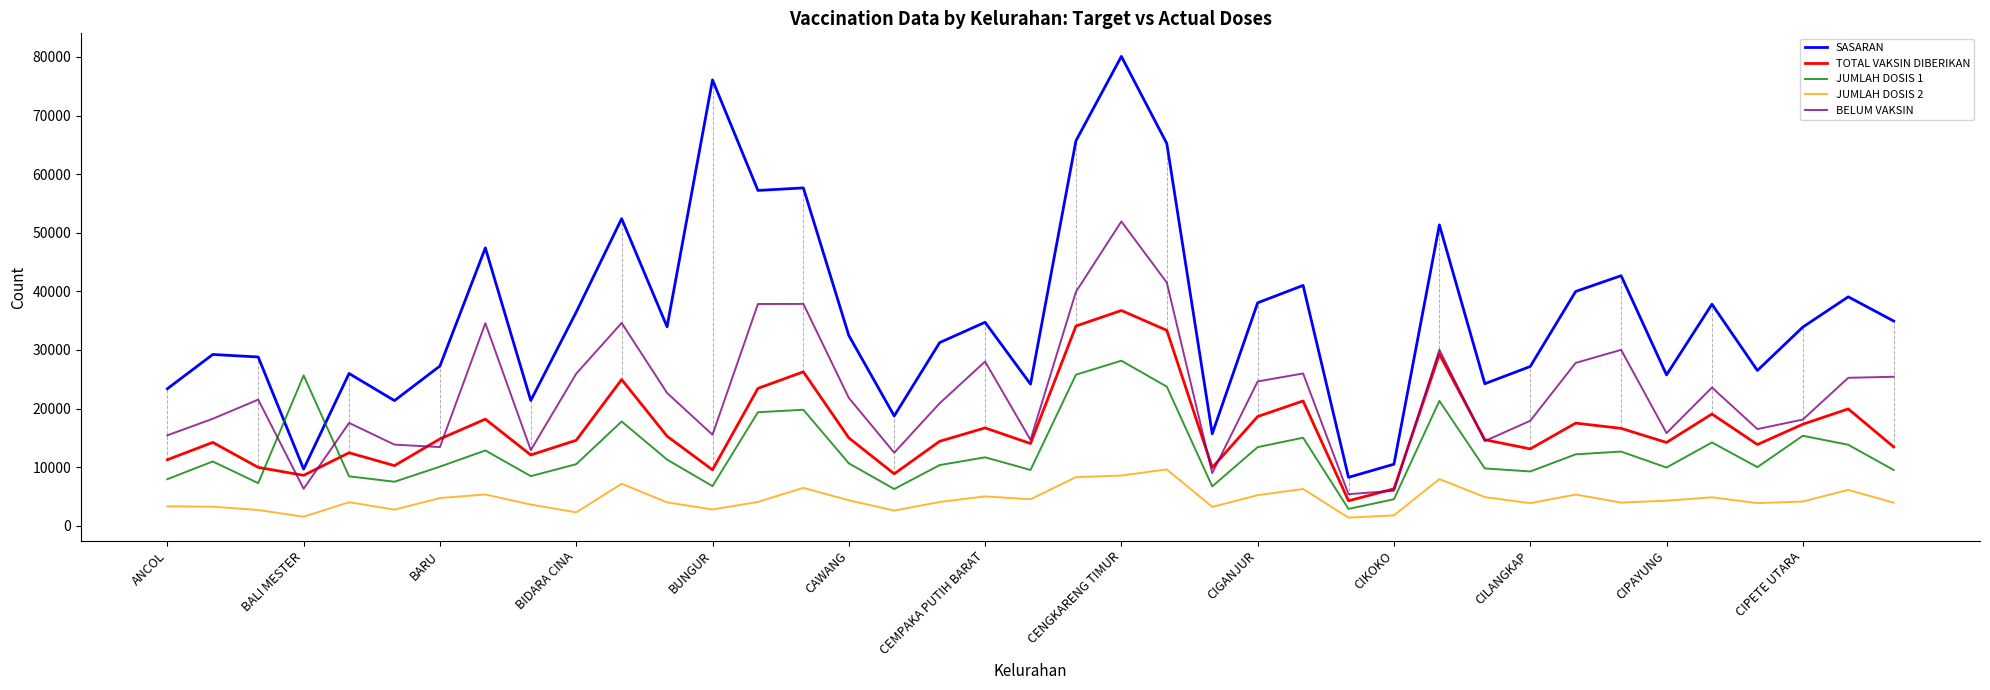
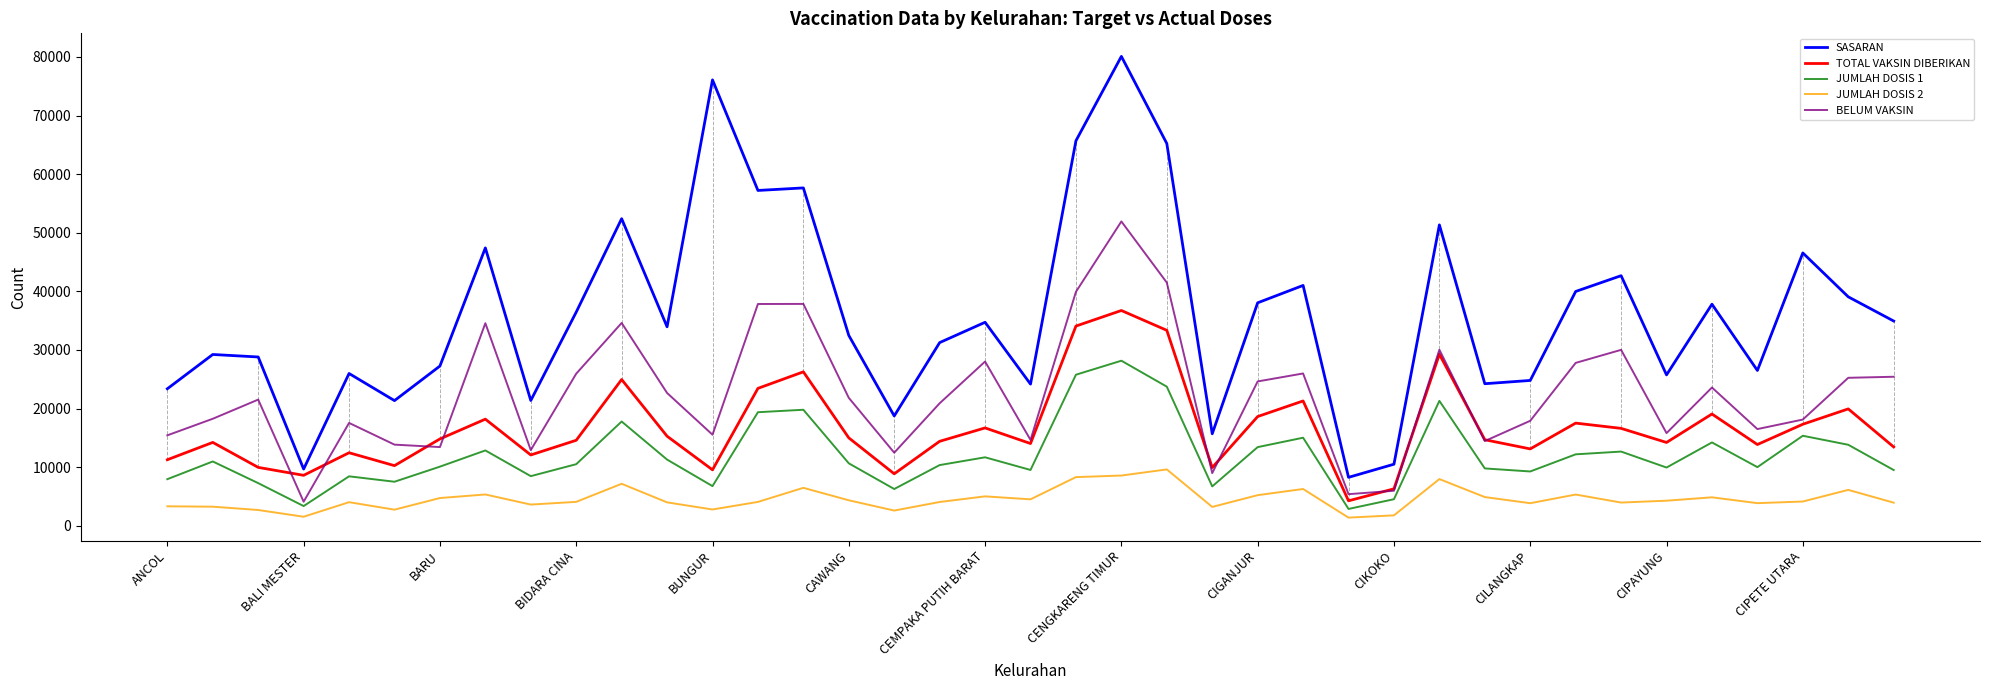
  {
    "SASARAN": {
      "BALI MESTER": 10000,
      "BIDARA CINA": 36000,
      "CAWANG": 32000,
      "CENGKARENG TIMUR": 80000,
      "CIKOKO": 11000,
-     "CILANGKAP": 27000,
+     "CILANGKAP": 25000,
      "CIPAYUNG": 26000,
-     "CIPETE UTARA": 34000
+     "CIPETE UTARA": 47000
    },
    "TOTAL VAKSIN DIBERIKAN": {
      "BALI MESTER": 9000,
      "BIDARA CINA": 15000,
      "CAWANG": 15000,
      "CENGKARENG TIMUR": 37000,
      "CIPAYUNG": 14000
    },
    "JUMLAH DOSIS 1": {
      "ANCOL": 8000,
-     "BALI MESTER": 26000,
+     "BALI MESTER": 3000,
      "BARU": 10000,
      "BIDARA CINA": 11000,
      "BUNGUR": 7000,
      "CAWANG": 11000,
      "CEMPAKA PUTIH BARAT": 12000,
      "CENGKARENG TIMUR": 28000,
      "CIGANJUR": 13000,
      "CIKOKO": 5000,
      "CILANGKAP": 9000,
      "CIPAYUNG": 10000,
      "CIPETE UTARA": 15000
    },
    "JUMLAH DOSIS 2": {
      "ANCOL": 3000,
      "BALI MESTER": 2000,
      "BARU": 5000,
-     "BIDARA CINA": 2000,
+     "BIDARA CINA": 4000,
      "BUNGUR": 3000,
      "CAWANG": 4000,
      "CEMPAKA PUTIH BARAT": 5000,
      "CENGKARENG TIMUR": 9000,
      "CIGANJUR": 5000,
      "CIKOKO": 2000,
      "CILANGKAP": 4000,
      "CIPAYUNG": 4000,
      "CIPETE UTARA": 4000
    },
    "BELUM VAKSIN": {
      "ANCOL": 15000,
-     "BALI MESTER": 6000,
+     "BALI MESTER": 4000,
      "BARU": 13000,
      "BIDARA CINA": 26000,
      "BUNGUR": 16000,
      "CAWANG": 22000,
      "CEMPAKA PUTIH BARAT": 28000,
      "CENGKARENG TIMUR": 52000,
      "CIGANJUR": 25000,
      "CILANGKAP": 18000,
      "CIPAYUNG": 16000,
      "CIPETE UTARA": 18000
    }
  }
